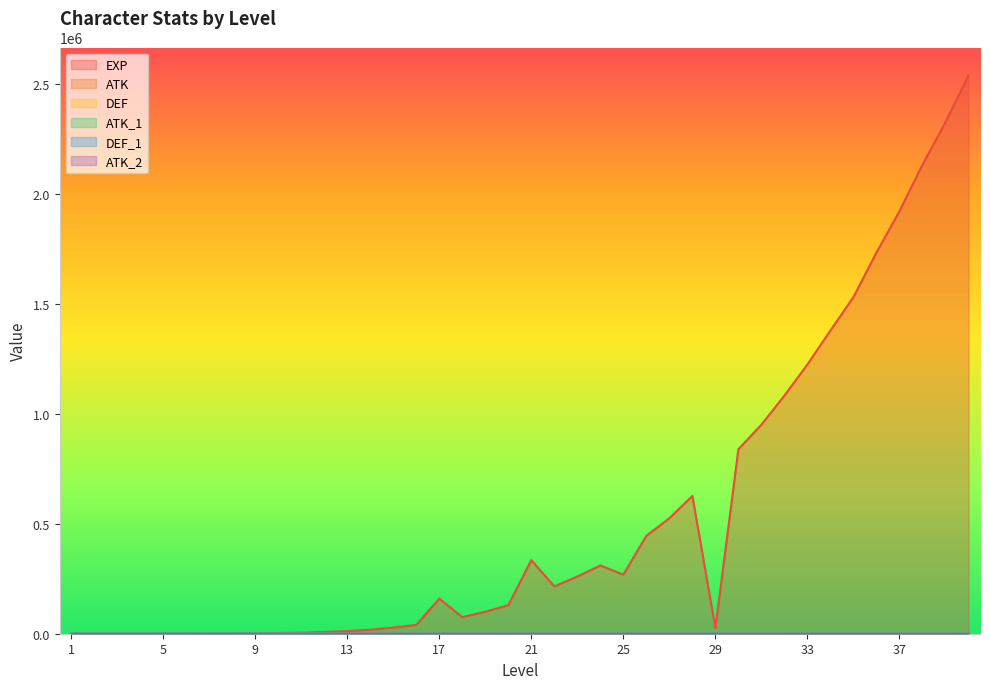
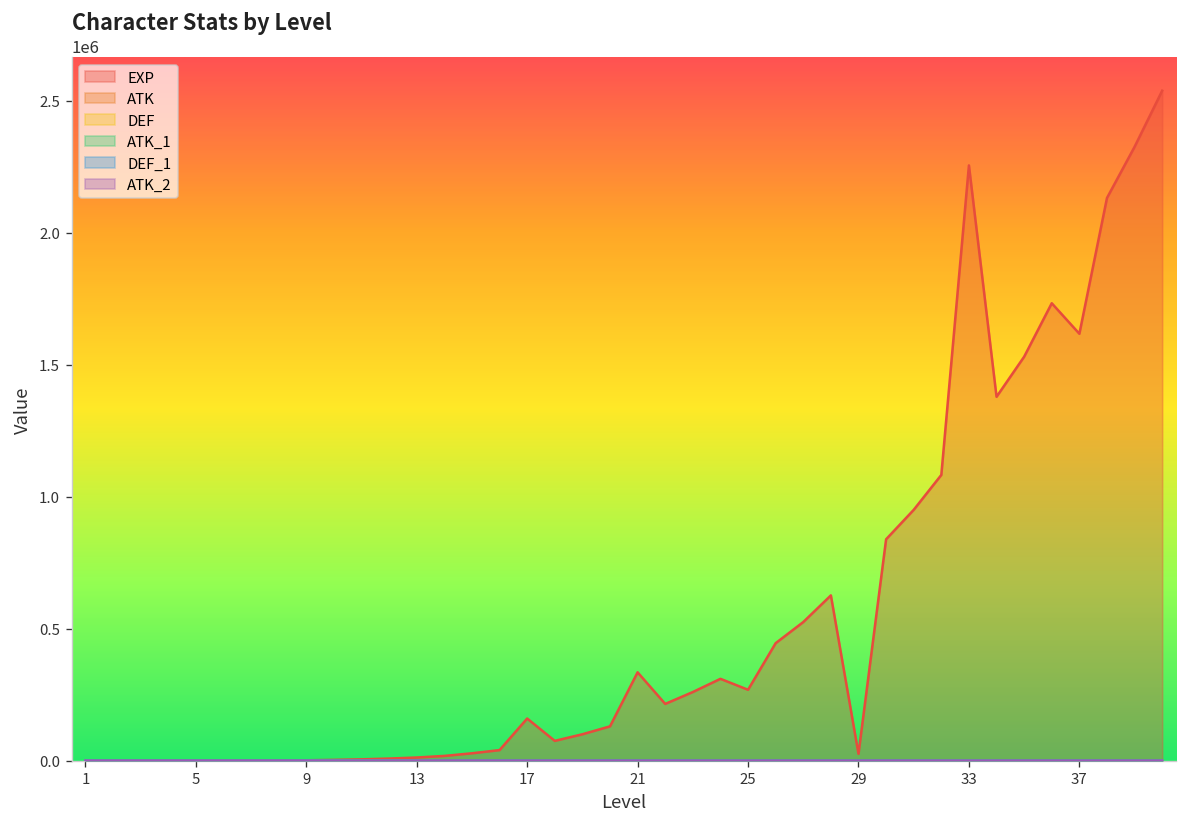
  {
    "EXP": {
      "13": 10000,
      "17": 160000,
      "21": 330000,
      "25": 270000,
      "29": 30000,
-     "33": 1220000,
-     "37": 1920000
+     "33": 2250000,
+     "37": 1620000
    },
    "ATK_2": {
      "13": 0,
      "17": 0,
      "21": 0,
      "25": 0,
      "29": 0,
      "33": 0,
      "37": 0
    }
  }
